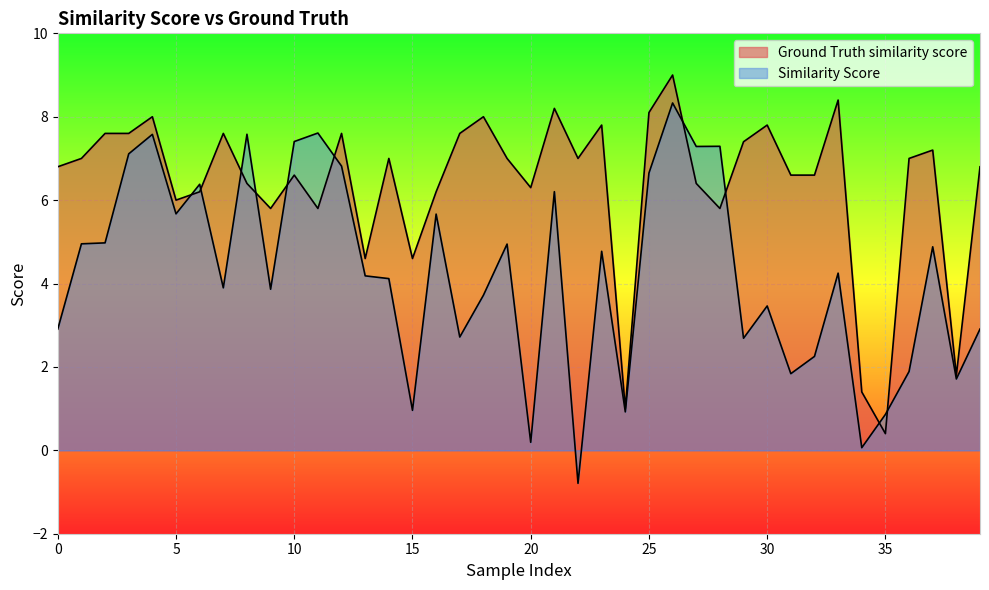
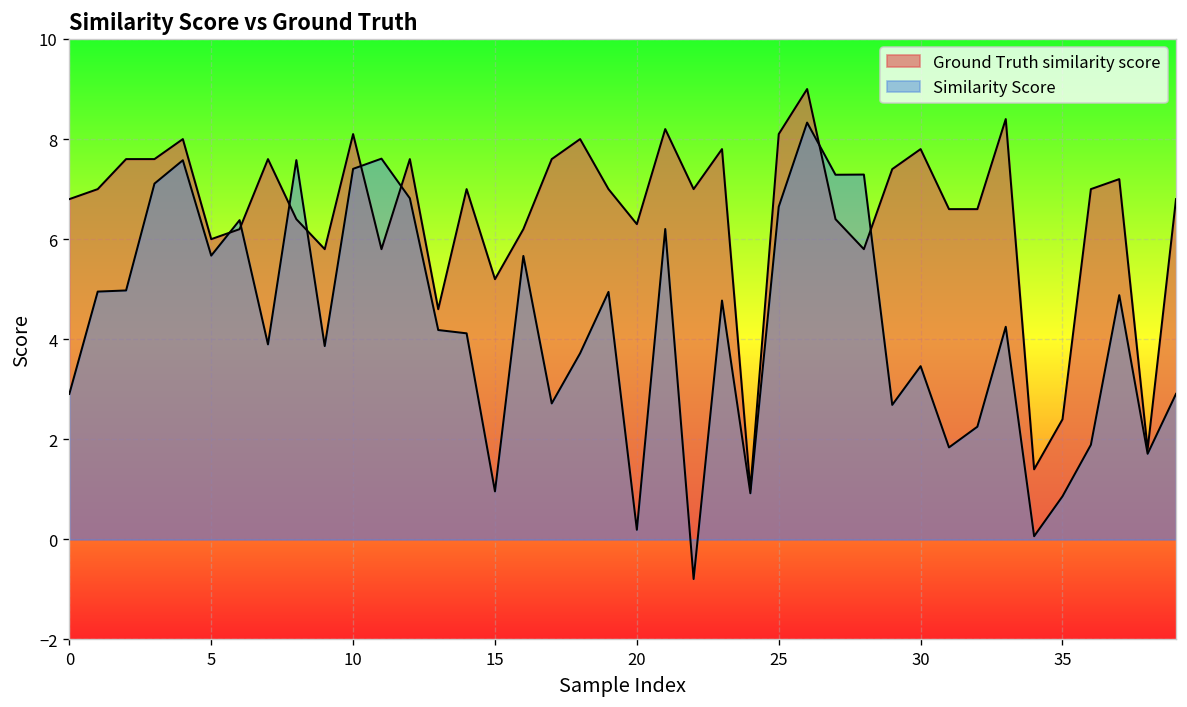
  {
    "Ground Truth similarity score": {
      "0": 6.8,
      "5": 6.0,
-     "10": 6.6,
-     "15": 4.6,
+     "10": 8.1,
+     "15": 5.2,
      "20": 6.3,
      "25": 8.1,
      "30": 7.8,
-     "35": 0.4
+     "35": 2.4
    }
  }
